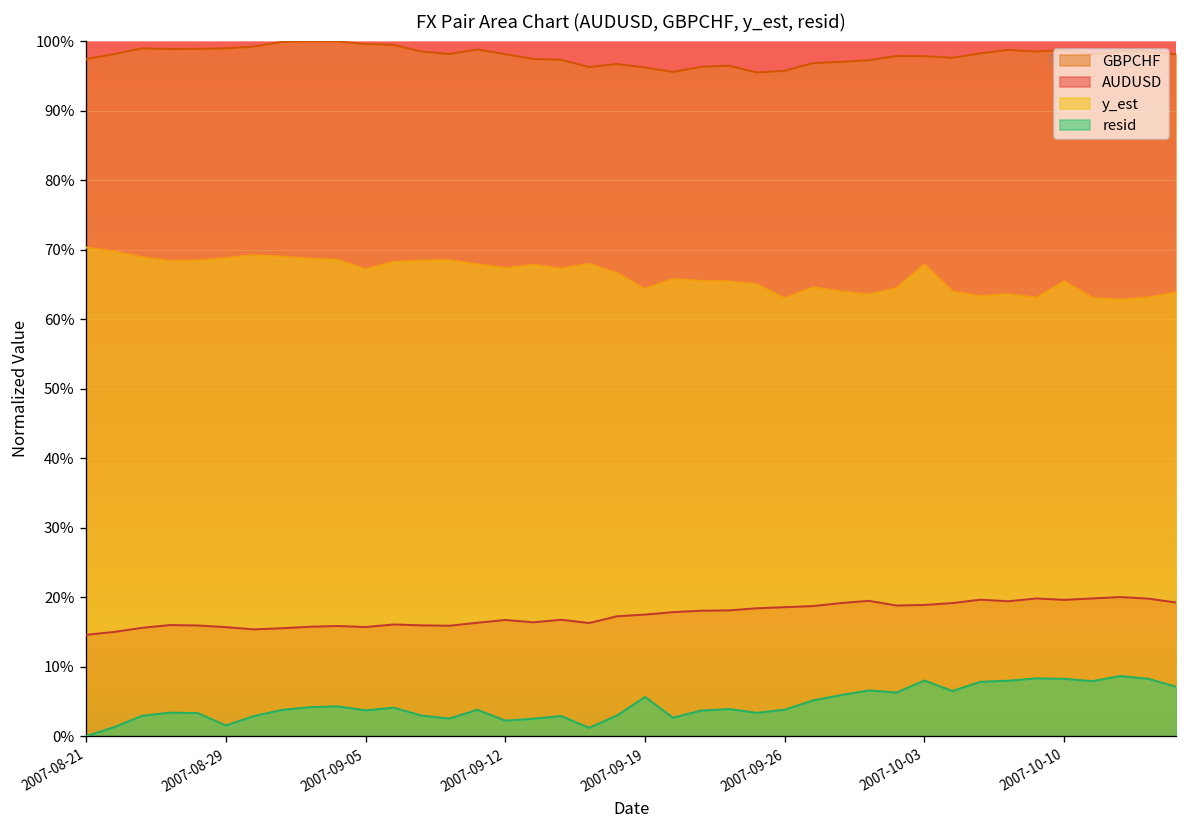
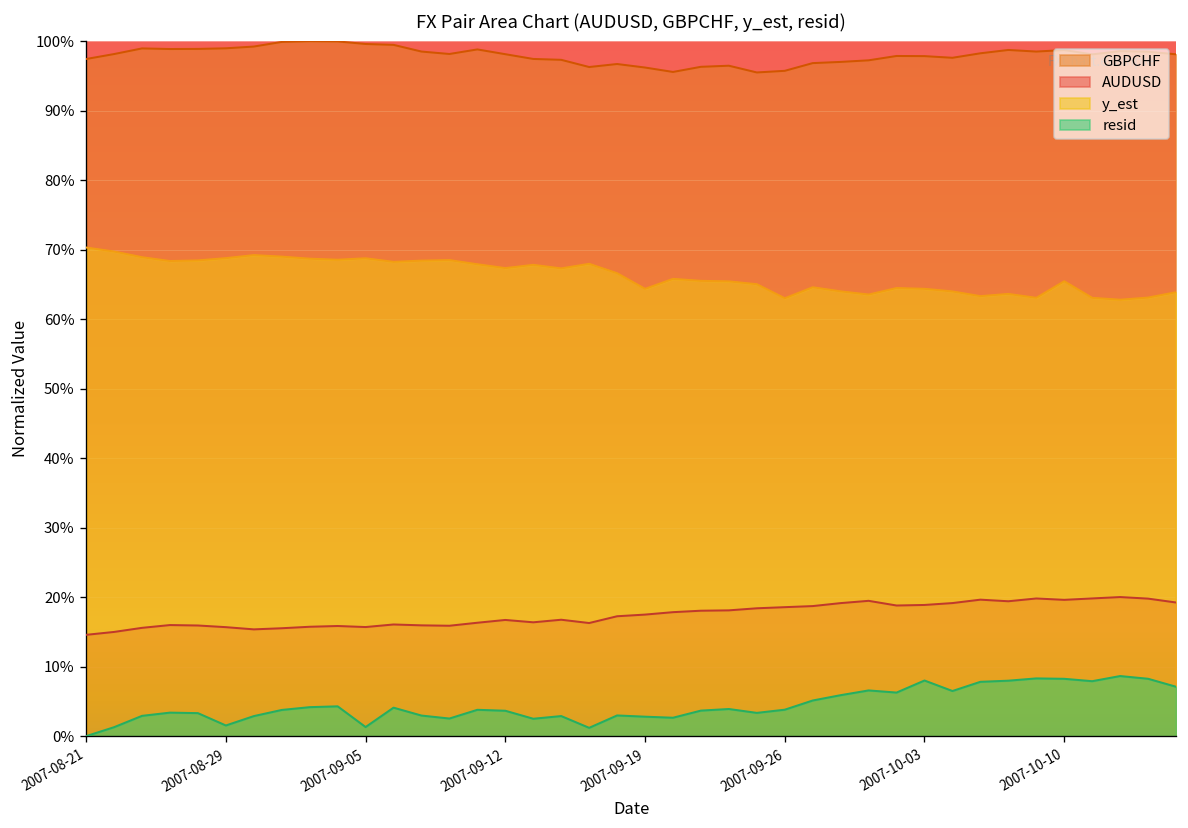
  {
    "y_est": {
      "2007-08-21": "70%",
      "2007-08-29": "69%",
-     "2007-09-05": "67%",
+     "2007-09-05": "69%",
      "2007-09-12": "67%",
      "2007-09-19": "64%",
      "2007-09-26": "63%",
-     "2007-10-03": "68%",
+     "2007-10-03": "64%",
      "2007-10-10": "65%"
    },
    "resid": {
      "2007-08-21": "0%",
      "2007-08-29": "2%",
-     "2007-09-05": "4%",
-     "2007-09-12": "2%",
-     "2007-09-19": "6%",
+     "2007-09-05": "1%",
+     "2007-09-12": "4%",
+     "2007-09-19": "3%",
      "2007-09-26": "4%",
      "2007-10-03": "8%",
      "2007-10-10": "8%"
    }
  }
